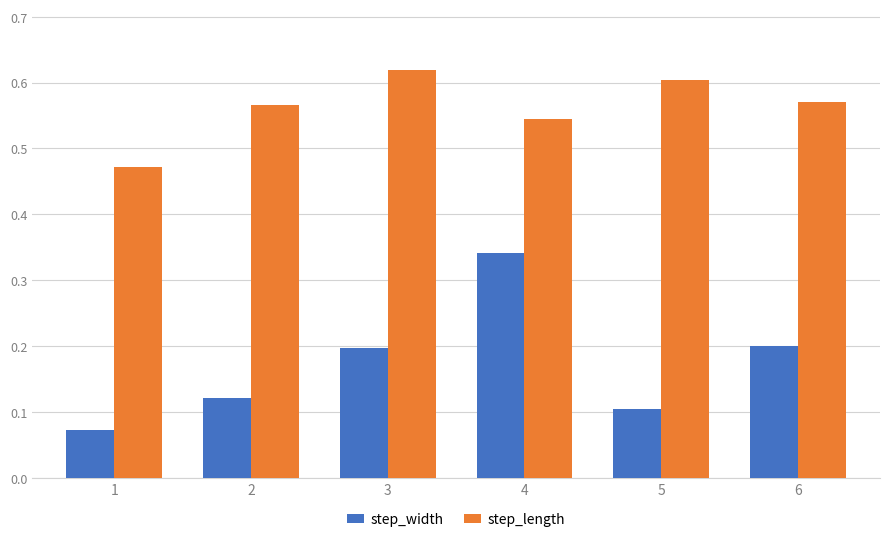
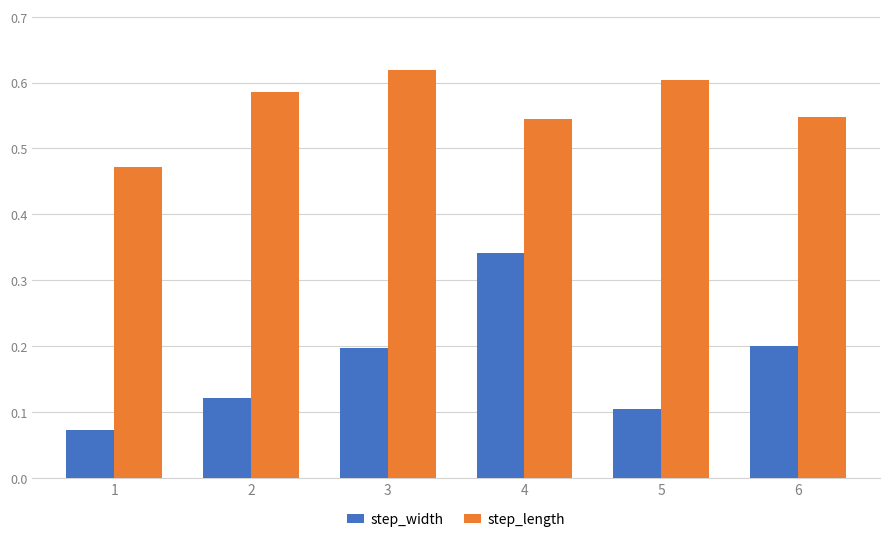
  {
    "step_width": {
      "1": 0.07,
      "2": 0.12,
      "3": 0.20,
      "4": 0.34,
      "5": 0.11,
      "6": 0.20
    },
    "step_length": {
      "1": 0.47,
-     "2": 0.57,
+     "2": 0.59,
      "3": 0.62,
      "4": 0.54,
      "5": 0.60,
-     "6": 0.57
+     "6": 0.55
    }
  }
